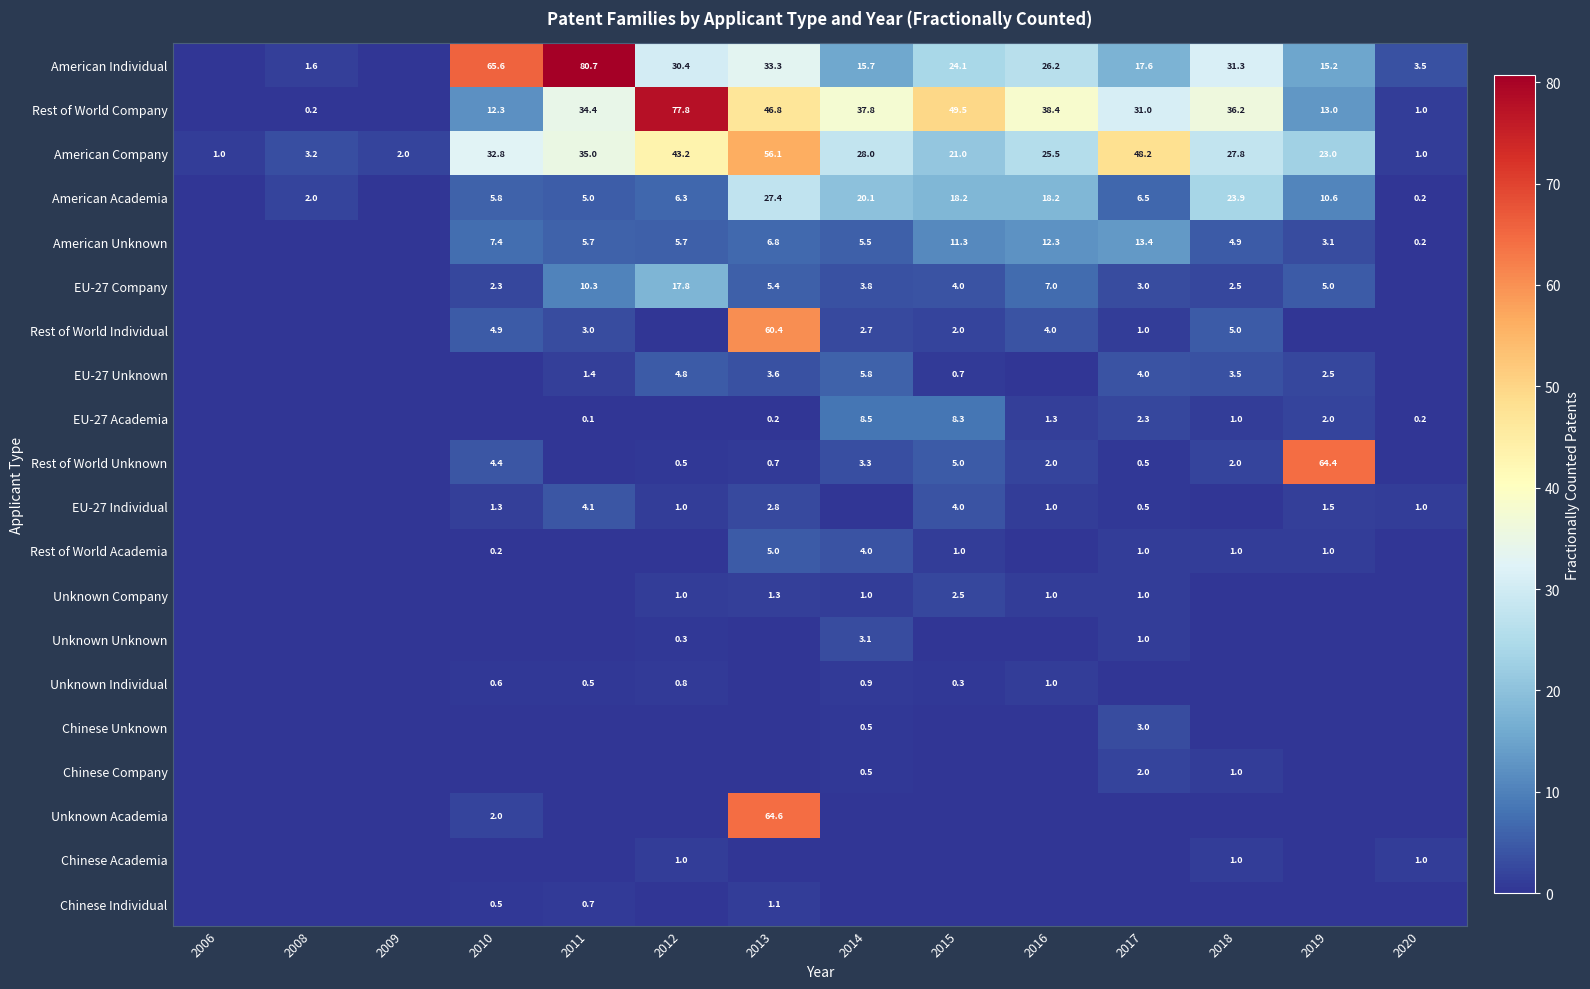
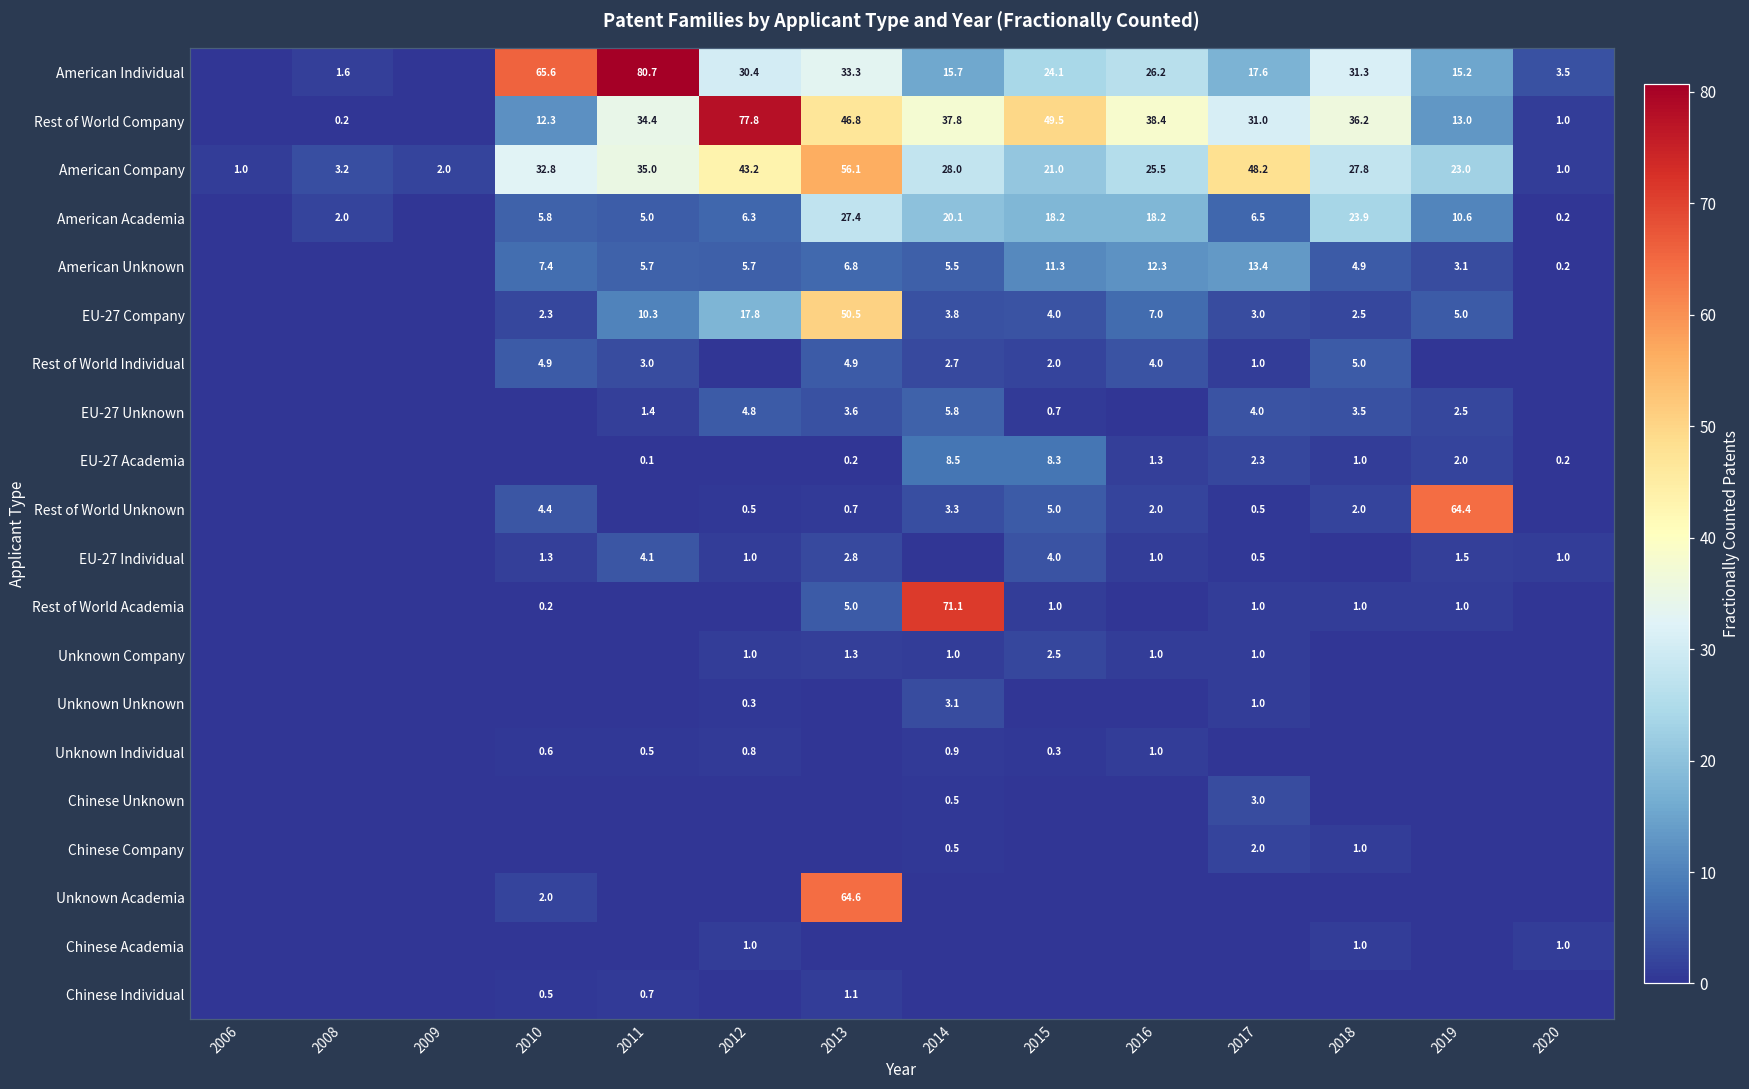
  {
    "American Individual": {
      "2008": 1.6,
      "2010": 65.6,
      "2011": 80.7,
      "2012": 30.4,
      "2013": 33.3,
      "2014": 15.7,
      "2015": 24.1,
      "2016": 26.2,
      "2017": 17.6,
      "2018": 31.3,
      "2019": 15.2,
      "2020": 3.5
    },
    "Rest of World Company": {
      "2008": 0.2,
      "2010": 12.3,
      "2011": 34.4,
      "2012": 77.8,
      "2013": 46.8,
      "2014": 37.8,
      "2015": 49.5,
      "2016": 38.4,
      "2017": 31.0,
      "2018": 36.2,
      "2019": 13.0,
      "2020": 1.0
    },
    "American Company": {
      "2006": 1.0,
      "2008": 3.2,
      "2009": 2.0,
      "2010": 32.8,
      "2011": 35.0,
      "2012": 43.2,
      "2013": 56.1,
      "2014": 28.0,
      "2015": 21.0,
      "2016": 25.5,
      "2017": 48.2,
      "2018": 27.8,
      "2019": 23.0,
      "2020": 1.0
    },
    "American Academia": {
      "2008": 2.0,
      "2010": 5.8,
      "2011": 5.0,
      "2012": 6.3,
      "2013": 27.4,
      "2014": 20.1,
      "2015": 18.2,
      "2016": 18.2,
      "2017": 6.5,
      "2018": 23.9,
      "2019": 10.6,
      "2020": 0.2
    },
    "American Unknown": {
      "2010": 7.4,
      "2011": 5.7,
      "2012": 5.7,
      "2013": 6.8,
      "2014": 5.5,
      "2015": 11.3,
      "2016": 12.3,
      "2017": 13.4,
      "2018": 4.9,
      "2019": 3.1,
      "2020": 0.2
    },
    "EU-27 Company": {
      "2010": 2.3,
      "2011": 10.3,
      "2012": 17.8,
-     "2013": 5.4,
+     "2013": 50.5,
      "2014": 3.8,
      "2015": 4.0,
      "2016": 7.0,
      "2017": 3.0,
      "2018": 2.5,
      "2019": 5.0
    },
    "Rest of World Individual": {
      "2010": 4.9,
      "2011": 3.0,
-     "2013": 60.4,
+     "2013": 4.9,
      "2014": 2.7,
      "2015": 2.0,
      "2016": 4.0,
      "2017": 1.0,
      "2018": 5.0
    },
    "EU-27 Unknown": {
      "2011": 1.4,
      "2012": 4.8,
      "2013": 3.6,
      "2014": 5.8,
      "2015": 0.7,
      "2017": 4.0,
      "2018": 3.5,
      "2019": 2.5
    },
    "EU-27 Academia": {
      "2011": 0.1,
      "2013": 0.2,
      "2014": 8.5,
      "2015": 8.3,
      "2016": 1.3,
      "2017": 2.3,
      "2018": 1.0,
      "2019": 2.0,
      "2020": 0.2
    },
    "Rest of World Unknown": {
      "2010": 4.4,
      "2012": 0.5,
      "2013": 0.7,
      "2014": 3.3,
      "2015": 5.0,
      "2016": 2.0,
      "2017": 0.5,
      "2018": 2.0,
      "2019": 64.4
    },
    "EU-27 Individual": {
      "2010": 1.3,
      "2011": 4.1,
      "2012": 1.0,
      "2013": 2.8,
      "2015": 4.0,
      "2016": 1.0,
      "2017": 0.5,
      "2019": 1.5,
      "2020": 1.0
    },
    "Rest of World Academia": {
      "2010": 0.2,
      "2013": 5.0,
-     "2014": 4.0,
+     "2014": 71.1,
      "2015": 1.0,
      "2017": 1.0,
      "2018": 1.0,
      "2019": 1.0
    },
    "Unknown Company": {
      "2012": 1.0,
      "2013": 1.3,
      "2014": 1.0,
      "2015": 2.5,
      "2016": 1.0,
      "2017": 1.0
    },
    "Unknown Unknown": {
      "2012": 0.3,
      "2014": 3.1,
      "2017": 1.0
    },
    "Unknown Individual": {
      "2010": 0.6,
      "2011": 0.5,
      "2012": 0.8,
      "2014": 0.9,
      "2015": 0.3,
      "2016": 1.0
    },
    "Chinese Unknown": {
      "2014": 0.5,
      "2017": 3.0
    },
    "Chinese Company": {
      "2014": 0.5,
      "2017": 2.0,
      "2018": 1.0
    },
    "Unknown Academia": {
      "2010": 2.0,
      "2013": 64.6
    },
    "Chinese Academia": {
      "2012": 1.0,
      "2018": 1.0,
      "2020": 1.0
    },
    "Chinese Individual": {
      "2010": 0.5,
      "2011": 0.7,
      "2013": 1.1
    }
  }
